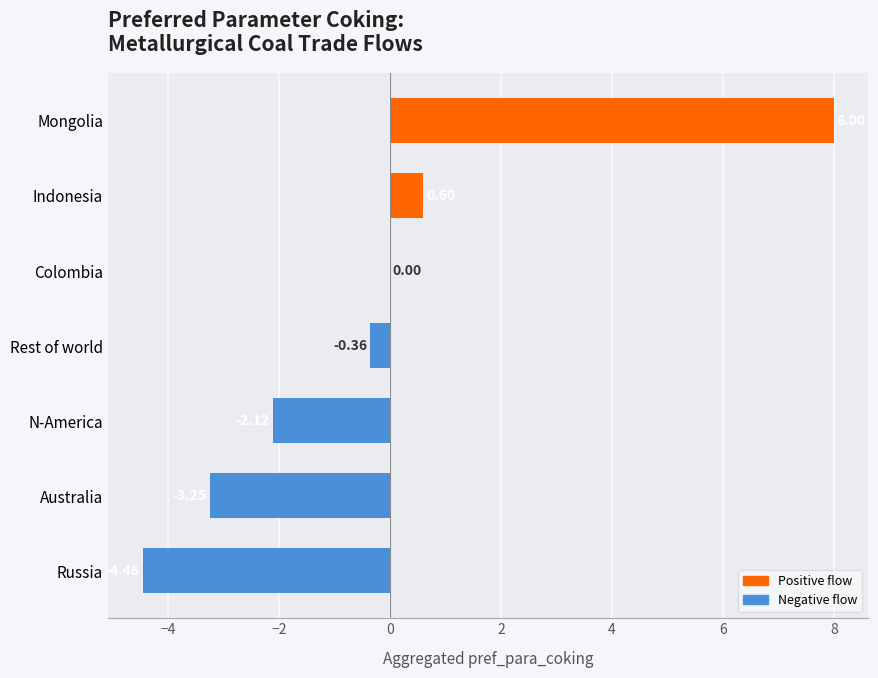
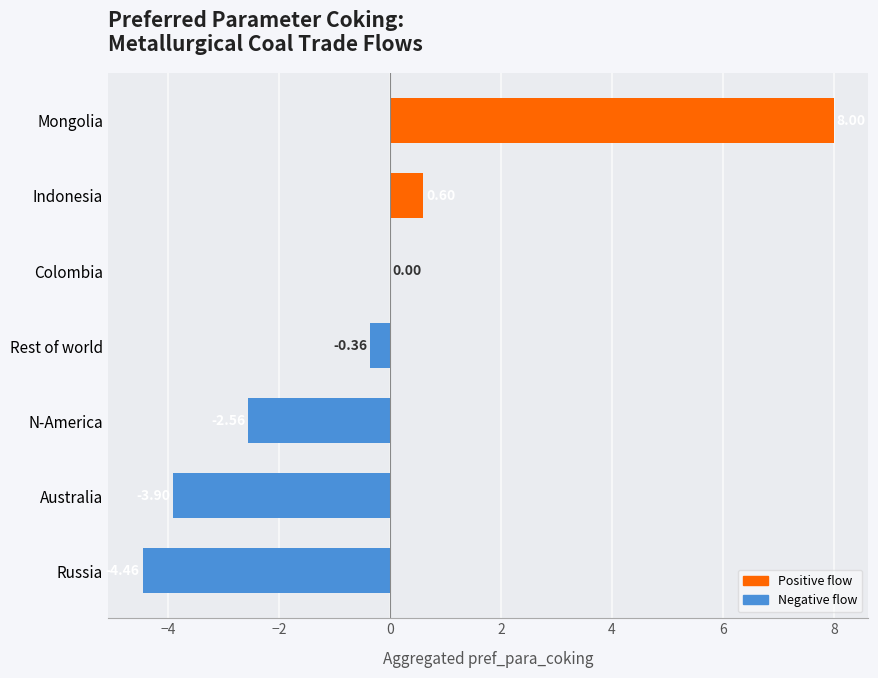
  {
    "Mongolia": 8.0,
    "Indonesia": 0.6,
-   "N-America": -2.1,
-   "Australia": -3.2,
+   "N-America": -2.6,
+   "Australia": -3.9,
    "Russia": -4.5
  }
